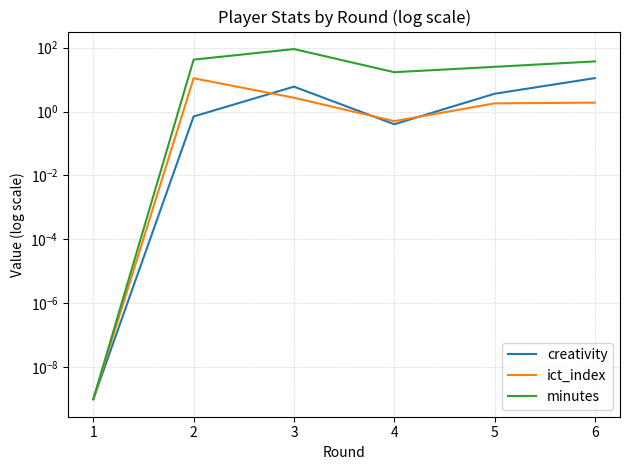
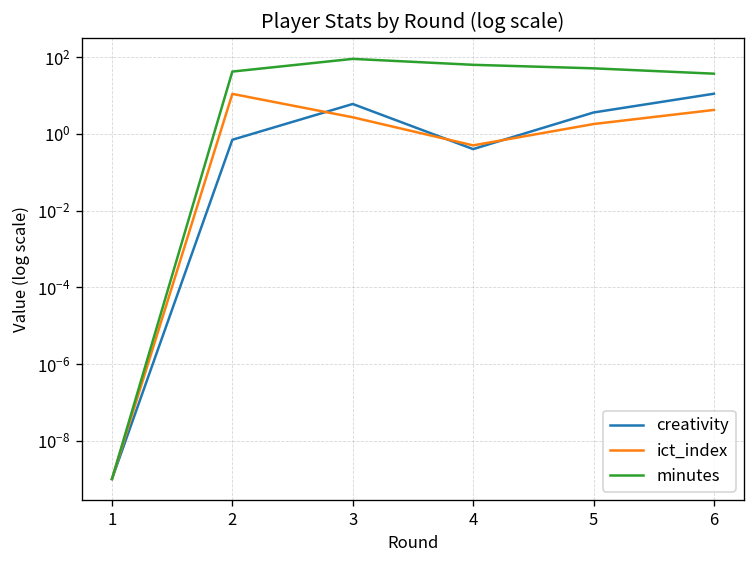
  {
    "creativity": {
      "2": 0.7,
      "3": 6,
      "4": 0.4,
      "5": 4,
      "6": 11
    },
    "ict_index": {
      "2": 11,
      "3": 3,
      "4": 0.5,
      "5": 2,
-     "6": 2
+     "6": 4
    },
    "minutes": {
      "2": 40,
      "3": 90,
-     "4": 20,
-     "5": 30,
+     "4": 60,
+     "5": 50,
      "6": 40
    }
  }
